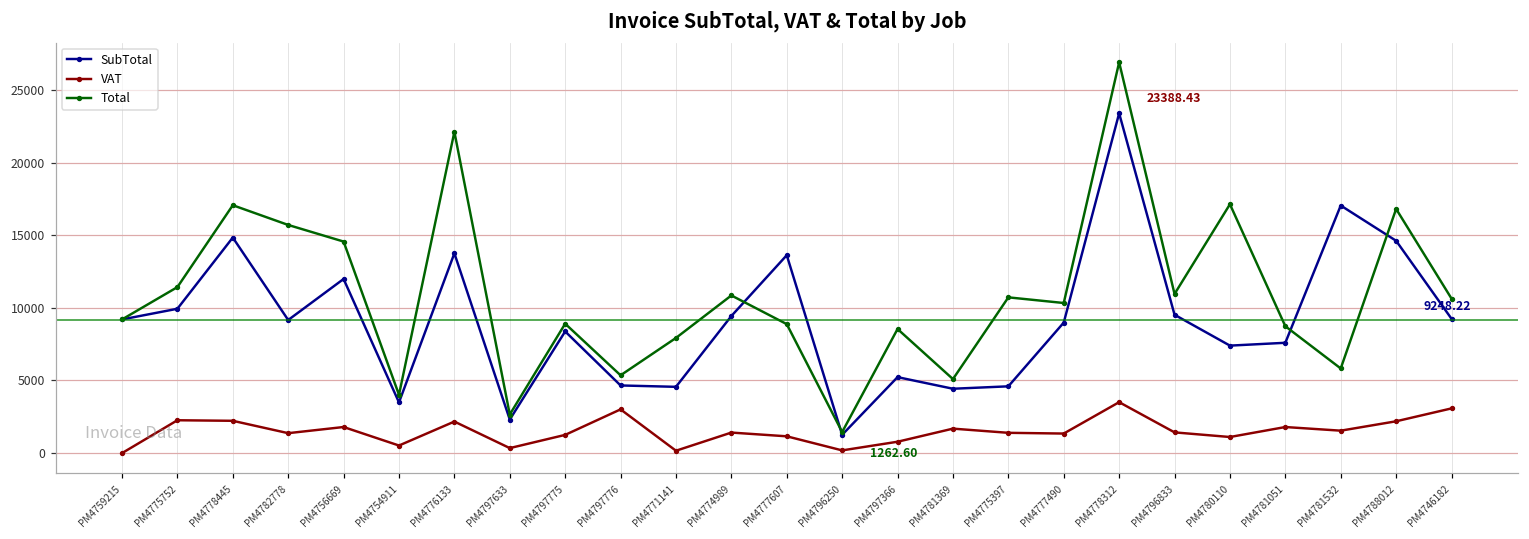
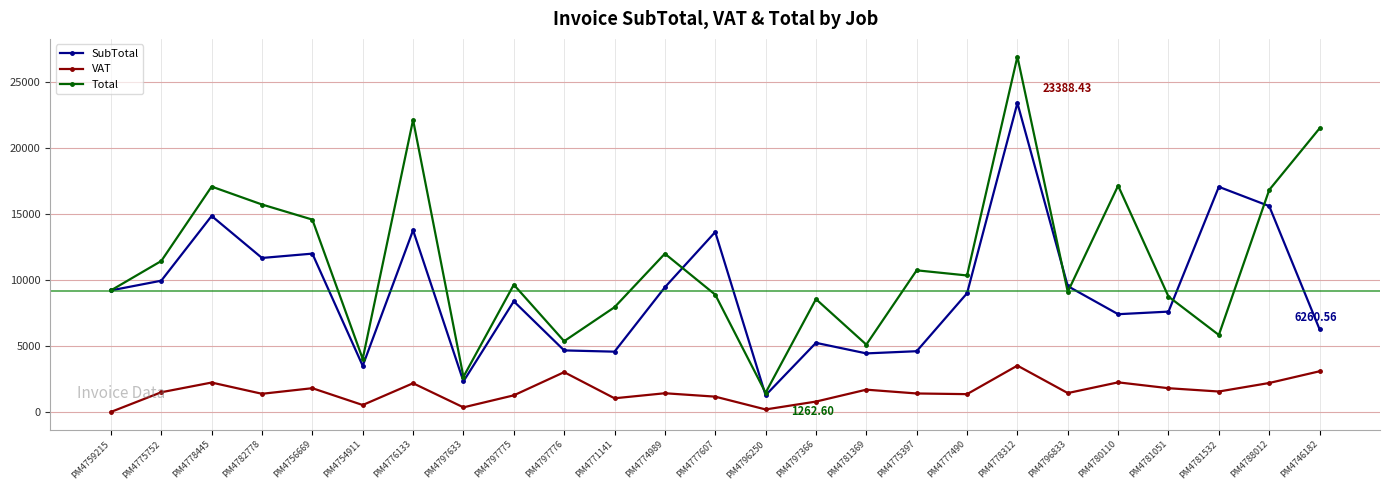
  {
    "SubTotal": {
-     "PM4782778": 9200,
-     "PM4788012": 14600,
-     "PM4746182": 9248.22
+     "PM4782778": 11700,
+     "PM4788012": 15600,
+     "PM4746182": 6260.56
    },
    "VAT": {
      "PM4759215": 0,
-     "PM4775752": 2300,
+     "PM4775752": 1500,
      "PM4778445": 2200,
      "PM4782778": 1400,
      "PM4756669": 1800,
      "PM4754911": 500,
      "PM4776133": 2200,
      "PM4797633": 300,
      "PM4797775": 1300,
      "PM4797776": 3000,
-     "PM4771141": 200,
+     "PM4771141": 1000,
      "PM4774989": 1400,
      "PM4777607": 1200,
      "PM4796250": 200,
      "PM4781369": 1700,
      "PM4775397": 1400,
      "PM4777490": 1300,
      "PM4778312": 3500,
      "PM4796833": 1400,
-     "PM4780110": 1100,
+     "PM4780110": 2200,
      "PM4781051": 1800,
      "PM4781532": 1500,
      "PM4788012": 2200,
      "PM4746182": 3100
    },
    "Total": {
      "PM4775752": 11400,
      "PM4778445": 17100,
      "PM4782778": 15700,
      "PM4756669": 14600,
      "PM4754911": 4000,
      "PM4776133": 22100,
      "PM4797633": 2700,
-     "PM4797775": 8900,
+     "PM4797775": 9600,
      "PM4797776": 5400,
      "PM4771141": 7900,
-     "PM4774989": 10900,
+     "PM4774989": 12000,
      "PM4777607": 8900,
      "PM4797366": 8500,
      "PM4781369": 5100,
      "PM4775397": 10700,
      "PM4777490": 10300,
      "PM4778312": 26900,
-     "PM4796833": 11000,
+     "PM4796833": 9100,
      "PM4780110": 17100,
      "PM4781051": 8700,
      "PM4781532": 5800,
      "PM4788012": 16800,
-     "PM4746182": 10600
+     "PM4746182": 21500
    }
  }
